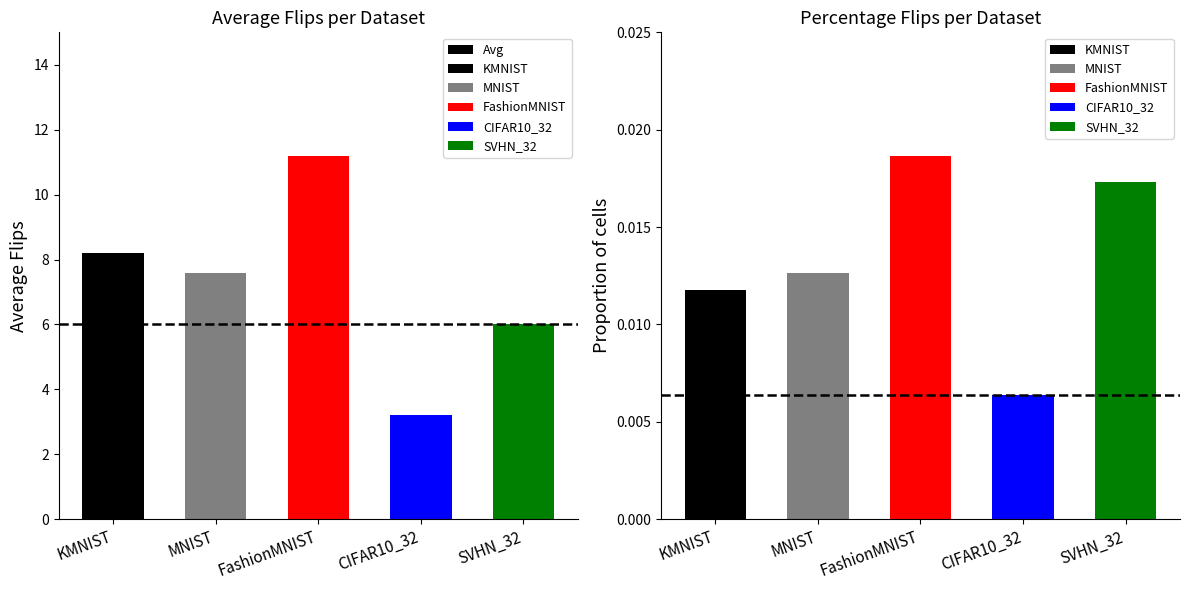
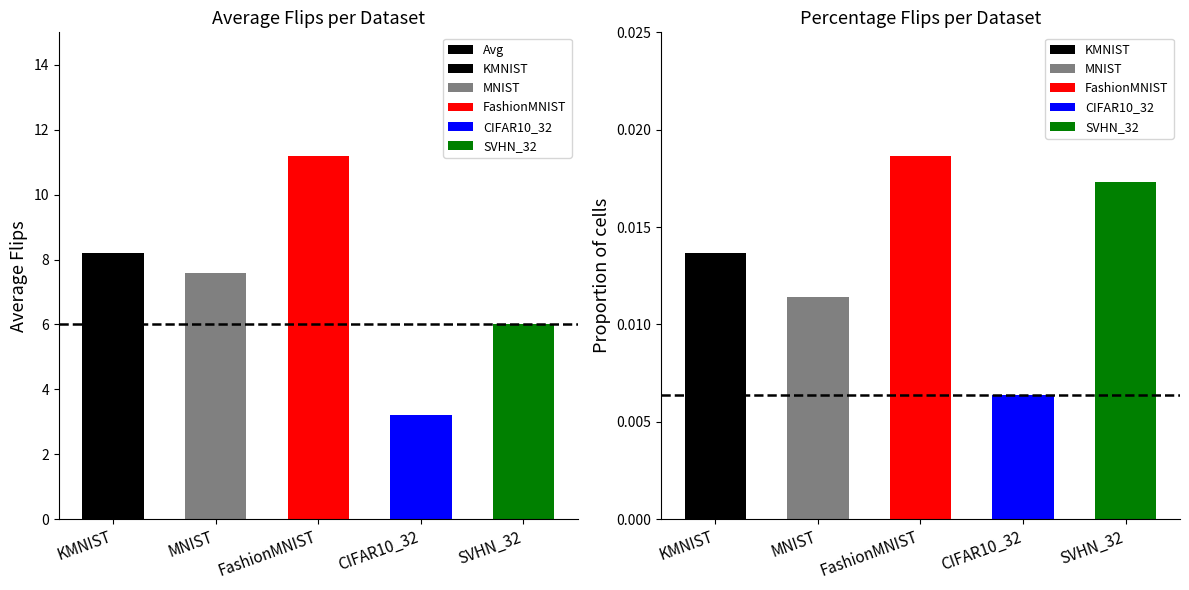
  {
    "Average Flips per Dataset": {
      "MNIST": {
        "MNIST": 7.6
      },
      "FashionMNIST": {
        "FashionMNIST": 11.2
      },
      "CIFAR10_32": {
        "CIFAR10_32": 3.2
      },
      "SVHN_32": {
        "SVHN_32": 6.0
      }
    },
    "Percentage Flips per Dataset": {
-     "KMNIST": 0.0118,
-     "MNIST": 0.0127,
+     "KMNIST": 0.0137,
+     "MNIST": 0.0114,
      "FashionMNIST": 0.0187,
      "CIFAR10_32": 0.0064,
      "SVHN_32": 0.0173
    }
  }
